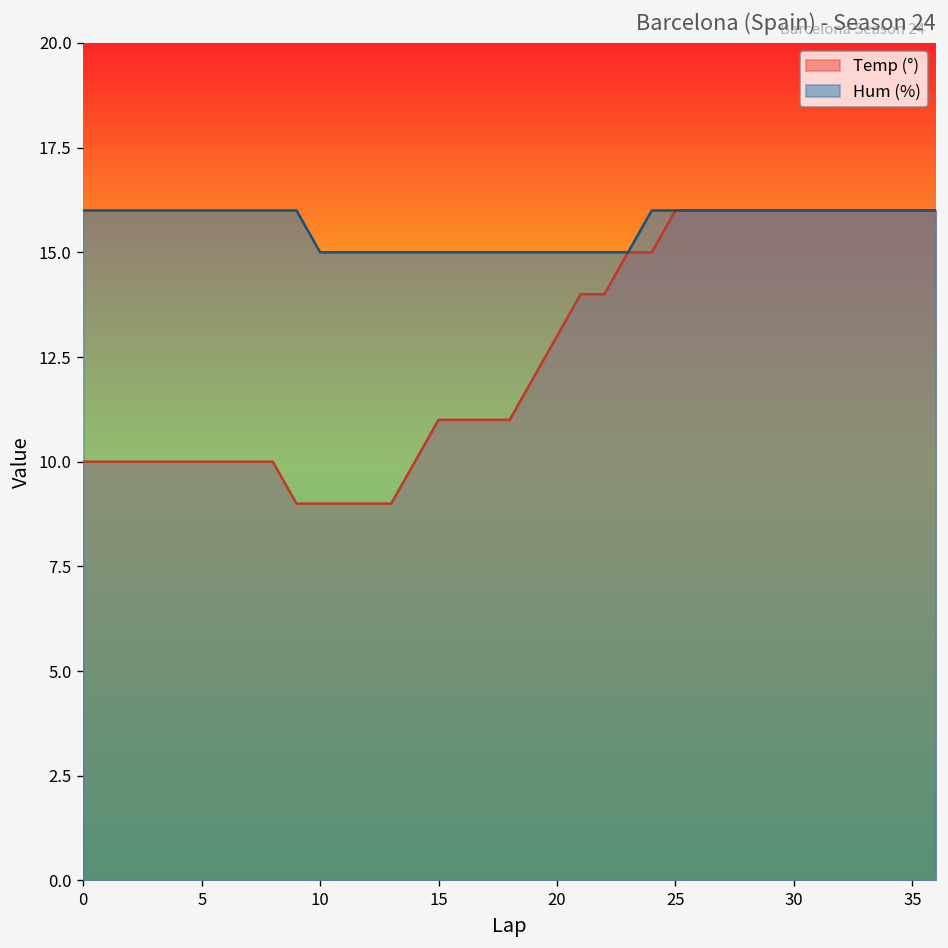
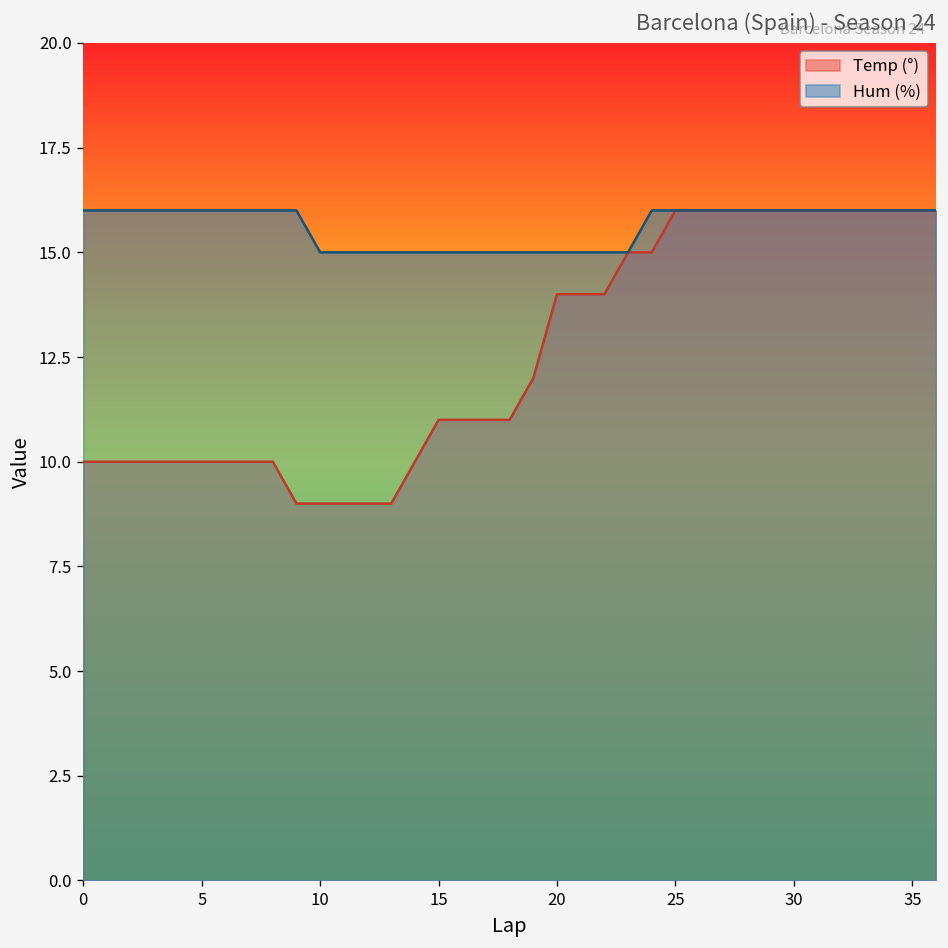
  {
    "Temp (°)": {
      "0": 10,
      "5": 10,
      "10": 9,
      "15": 11,
-     "20": 13
+     "20": 14
    },
    "Hum (%)": {
      "0": 16,
      "5": 16,
      "10": 15,
      "15": 15,
      "20": 15
    }
  }
